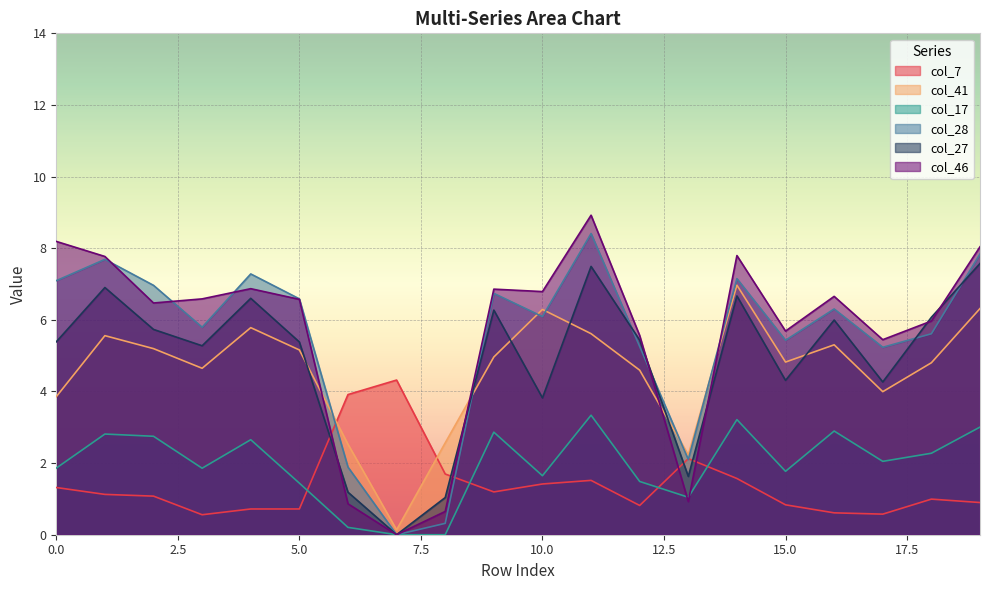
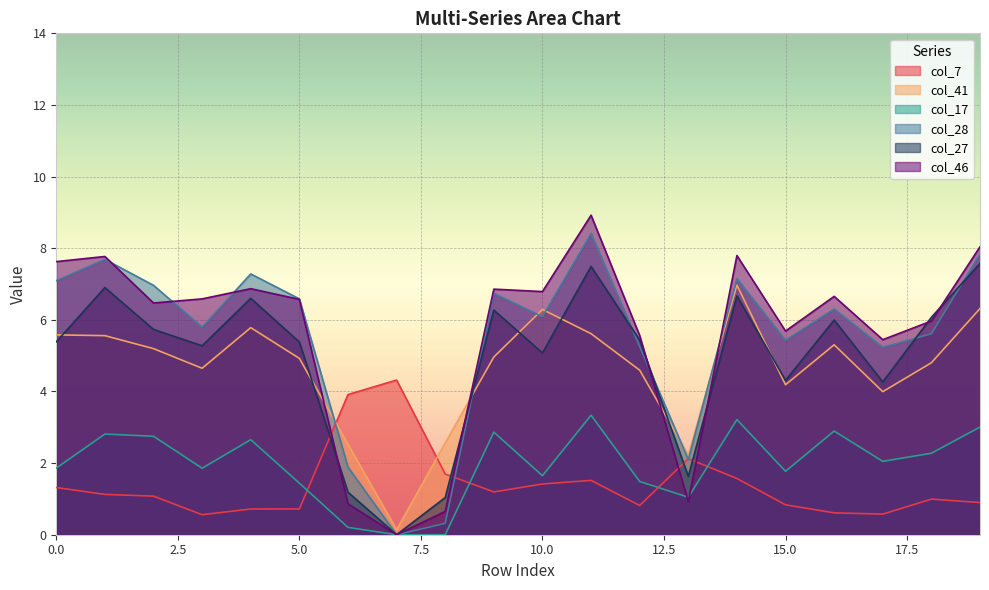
  {
    "col_7": {
      "0.0": 1.3,
      "5.0": 0.7,
      "10.0": 1.4,
      "15.0": 0.8
    },
    "col_41": {
-     "0.0": 3.9,
-     "5.0": 5.2,
+     "0.0": 5.6,
+     "5.0": 4.9,
      "10.0": 6.3,
-     "15.0": 4.8
+     "15.0": 4.2
    },
    "col_27": {
      "0.0": 5.4,
      "5.0": 5.4,
-     "10.0": 3.8,
+     "10.0": 5.1,
      "15.0": 4.3
    },
    "col_46": {
-     "0.0": 8.2,
+     "0.0": 7.6,
      "10.0": 6.8,
      "15.0": 5.7
    }
  }
